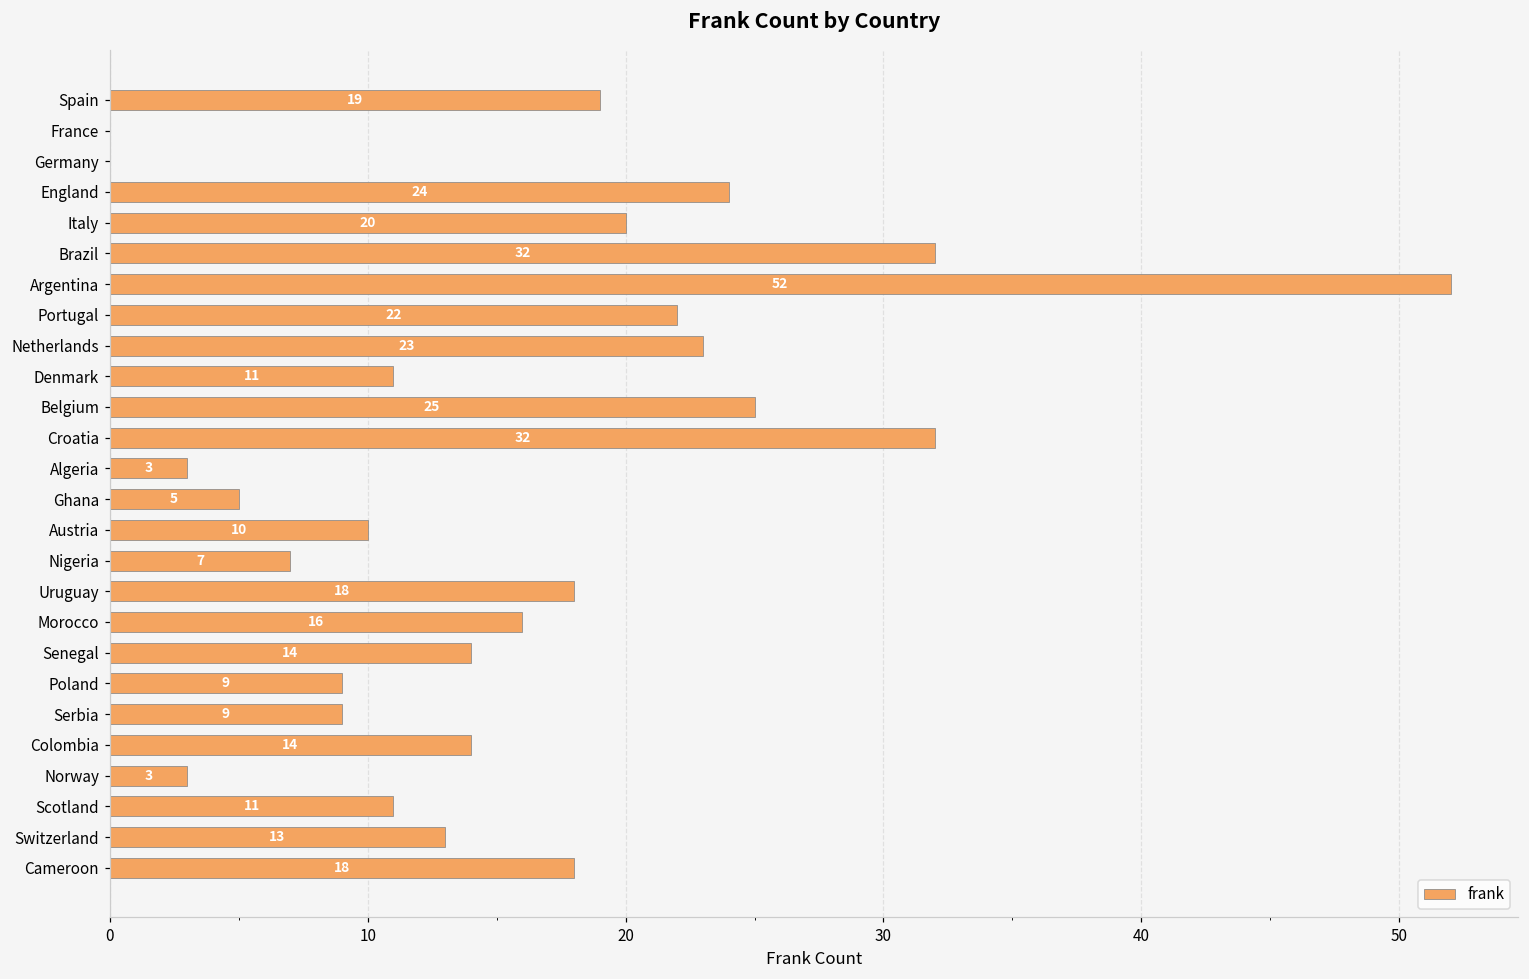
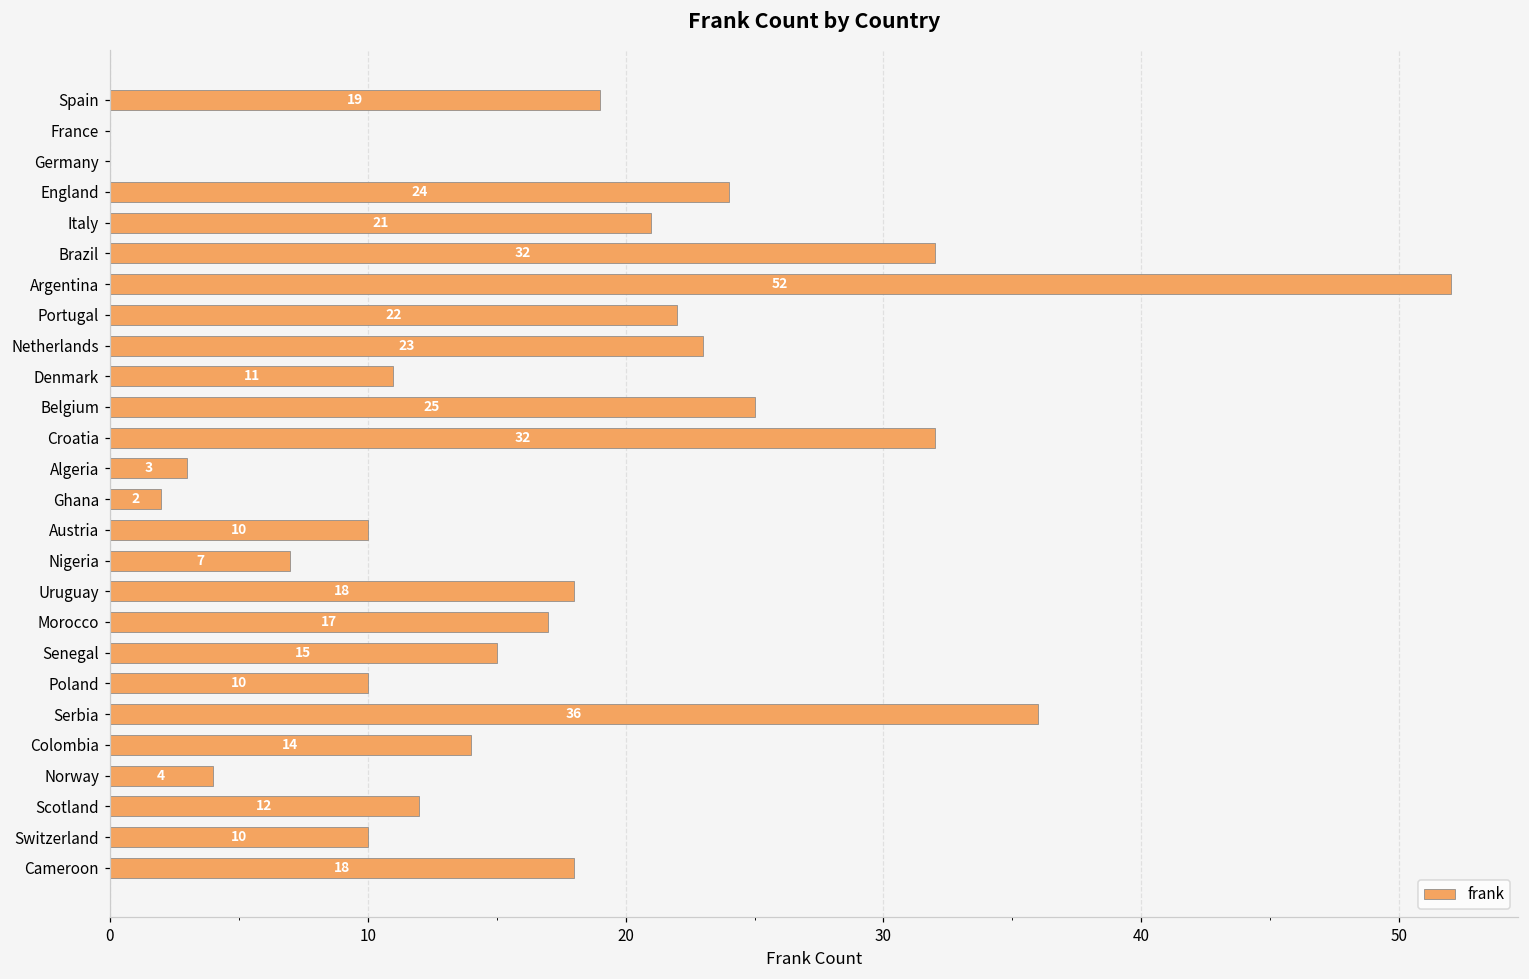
  {
    "Spain": 19,
    "England": 24,
-   "Italy": 20,
+   "Italy": 21,
    "Brazil": 32,
    "Argentina": 52,
    "Portugal": 22,
    "Netherlands": 23,
    "Denmark": 11,
    "Belgium": 25,
    "Croatia": 32,
    "Algeria": 3,
-   "Ghana": 5,
+   "Ghana": 2,
    "Austria": 10,
    "Nigeria": 7,
    "Uruguay": 18,
-   "Morocco": 16,
-   "Senegal": 14,
-   "Poland": 9,
-   "Serbia": 9,
+   "Morocco": 17,
+   "Senegal": 15,
+   "Poland": 10,
+   "Serbia": 36,
    "Colombia": 14,
-   "Norway": 3,
-   "Scotland": 11,
-   "Switzerland": 13,
+   "Norway": 4,
+   "Scotland": 12,
+   "Switzerland": 10,
    "Cameroon": 18
  }
